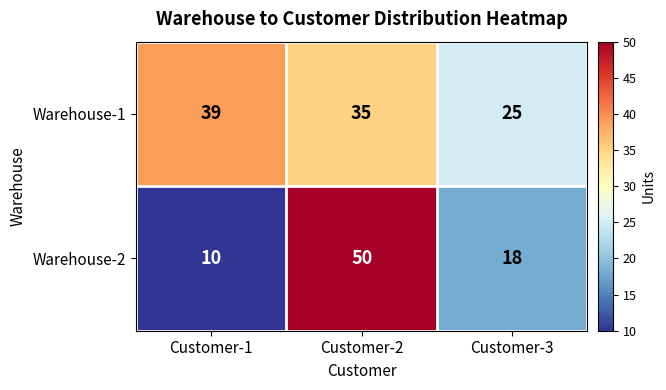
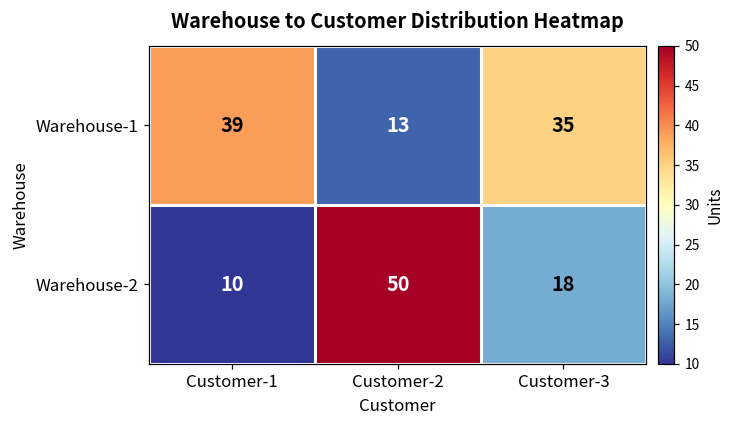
  {
    "Warehouse-1": {
      "Customer-1": 39,
-     "Customer-2": 35,
-     "Customer-3": 25
+     "Customer-2": 13,
+     "Customer-3": 35
    },
    "Warehouse-2": {
      "Customer-1": 10,
      "Customer-2": 50,
      "Customer-3": 18
    }
  }
